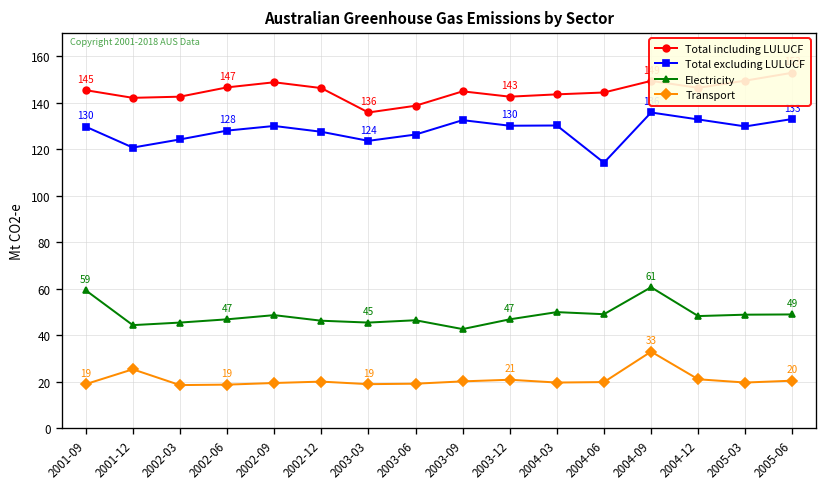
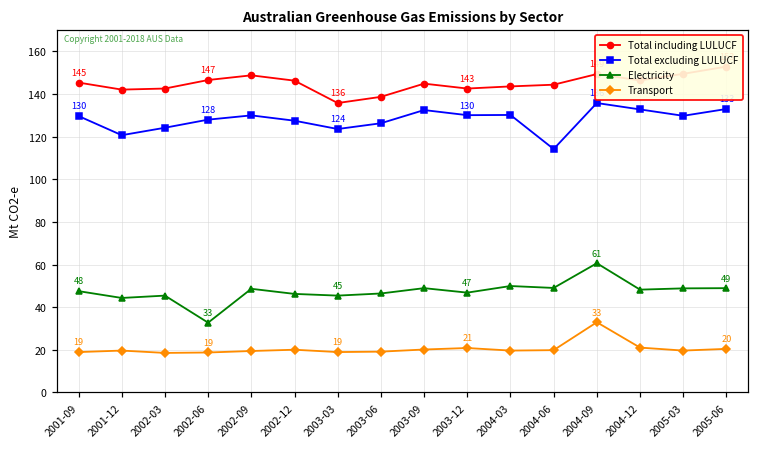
  {
    "Total including LULUCF": {
      "2001-09": 145,
      "2002-06": 147,
      "2003-03": 136,
      "2003-12": 143
    },
    "Total excluding LULUCF": {
      "2001-09": 130,
      "2002-06": 128,
      "2003-03": 124,
      "2003-12": 130
    },
    "Electricity": {
-     "2001-09": 59,
-     "2002-06": 47,
+     "2001-09": 48,
+     "2002-06": 33,
      "2003-03": 45,
-     "2003-09": 43,
+     "2003-09": 49,
      "2003-12": 47,
      "2004-09": 61,
      "2005-06": 49
    },
    "Transport": {
-     "2001-12": 25,
+     "2001-12": 20,
      "2002-03": 19,
      "2002-09": 19,
      "2002-12": 20,
      "2003-06": 19,
      "2003-09": 20,
      "2004-03": 20,
      "2004-06": 20,
      "2004-12": 21,
      "2005-03": 20
    }
  }
